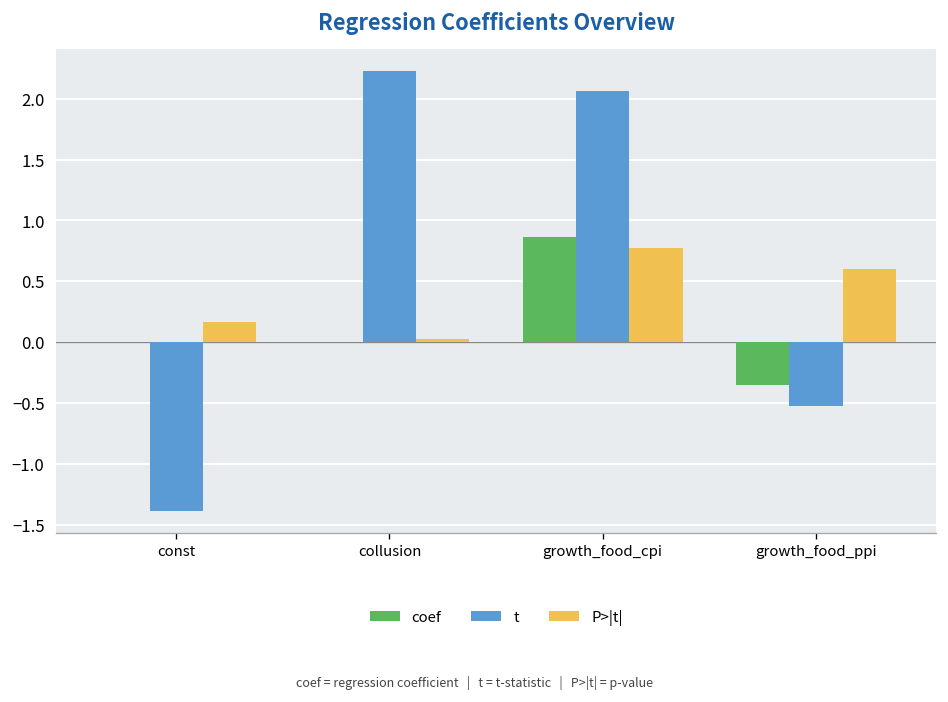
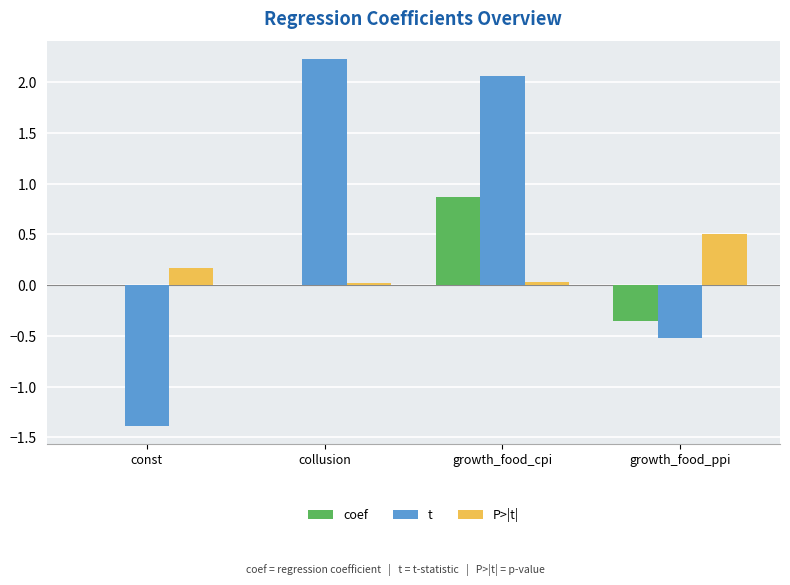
  {
    "coef": {
      "growth_food_cpi": 0.87,
      "growth_food_ppi": -0.35
    },
    "t": {
      "const": -1.39,
      "collusion": 2.23,
      "growth_food_cpi": 2.06,
      "growth_food_ppi": -0.52
    },
    "P>|t|": {
      "const": 0.17,
      "collusion": 0.03,
-     "growth_food_cpi": 0.78,
-     "growth_food_ppi": 0.6
+     "growth_food_cpi": 0.03,
+     "growth_food_ppi": 0.5
    }
  }
